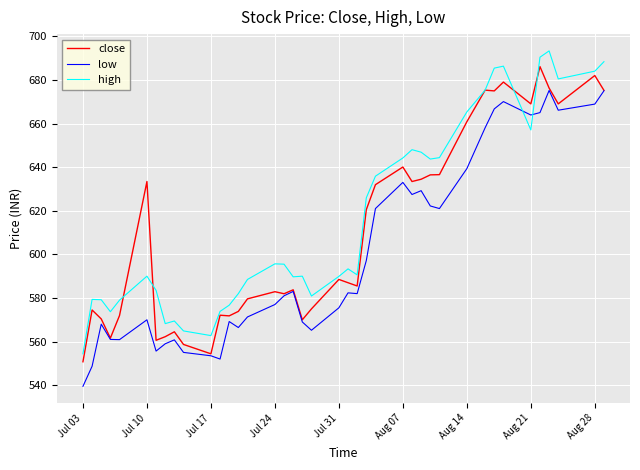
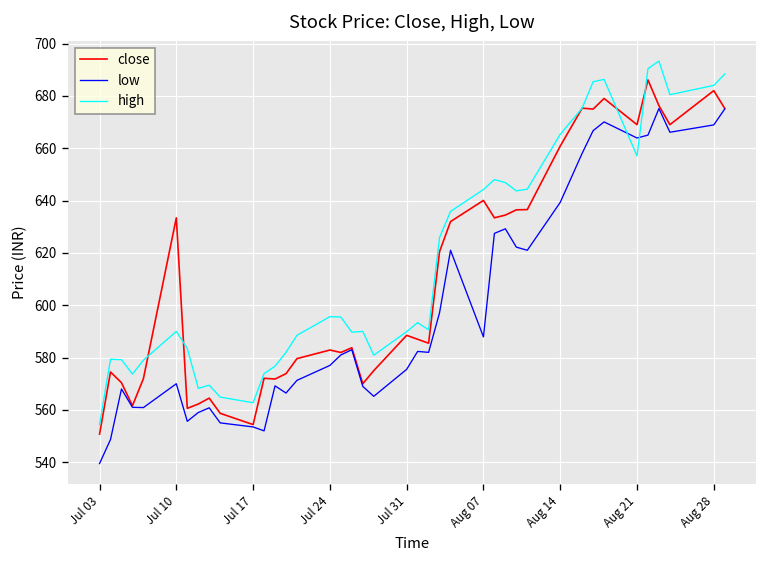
  {
    "close": {
      "Jul 03": 551,
      "Jul 10": 633,
      "Jul 24": 583,
      "Jul 31": 589,
      "Aug 07": 640,
      "Aug 14": 661,
      "Aug 21": 669,
      "Aug 28": 682
    },
    "low": {
      "Jul 03": 540,
      "Jul 10": 570,
      "Jul 24": 577,
      "Jul 31": 576,
-     "Aug 07": 633,
+     "Aug 07": 588,
      "Aug 14": 639,
      "Aug 21": 664,
      "Aug 28": 669
    },
    "high": {
      "Jul 03": 554,
      "Jul 10": 590,
      "Jul 17": 563,
      "Jul 24": 596,
      "Jul 31": 590,
      "Aug 07": 644,
      "Aug 14": 665,
      "Aug 21": 657,
      "Aug 28": 684
    }
  }
